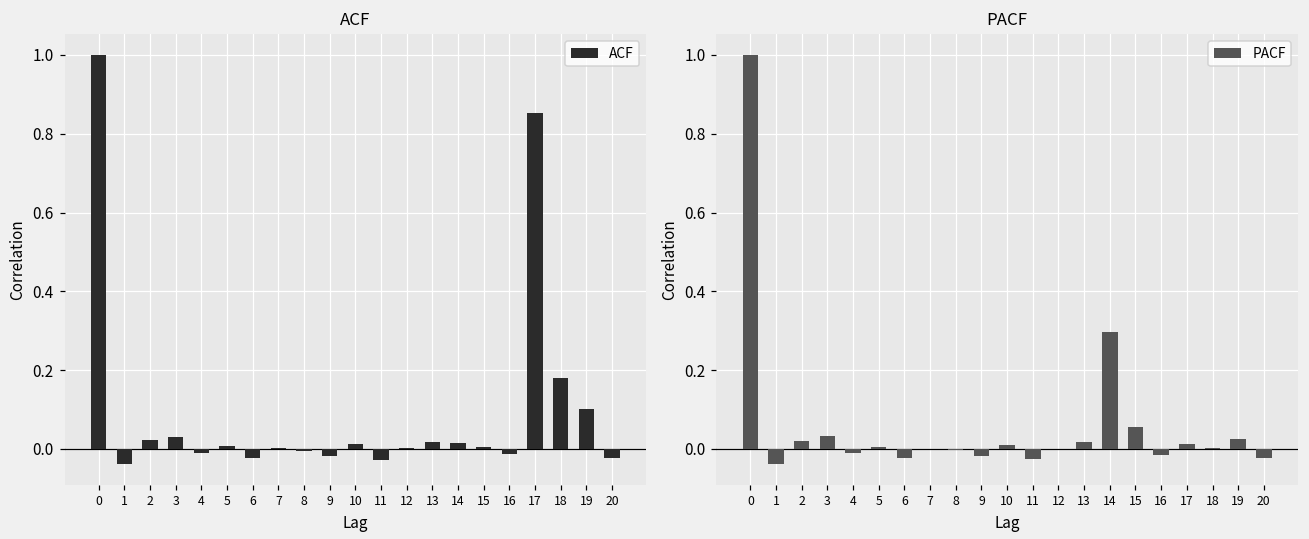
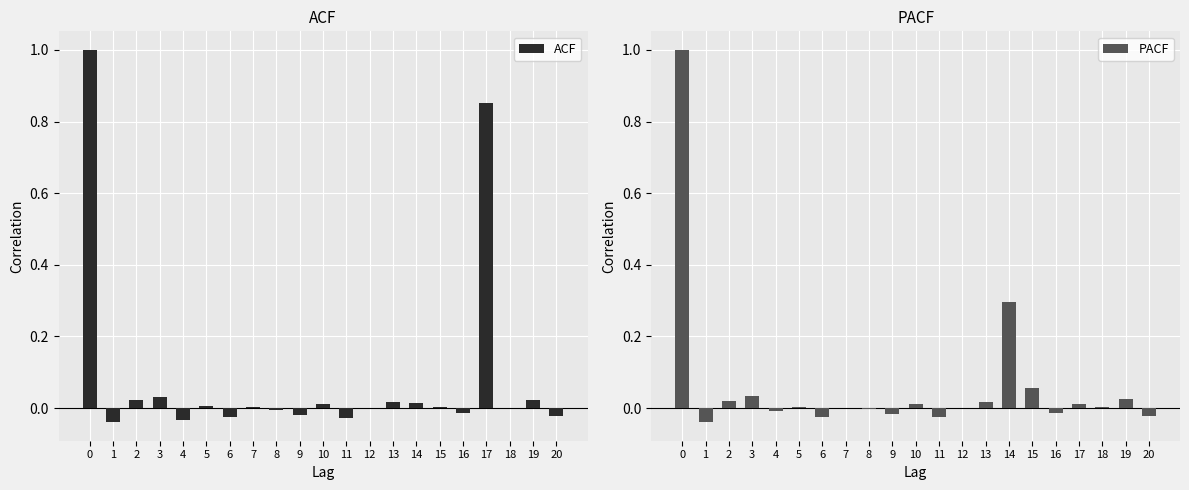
  {
    "ACF": {
      "0": 1.00,
      "1": -0.04,
      "2": 0.02,
      "3": 0.03,
-     "4": -0.01,
+     "4": -0.03,
      "6": -0.02,
      "9": -0.02,
      "10": 0.01,
      "11": -0.03,
      "13": 0.02,
      "14": 0.02,
      "16": -0.01,
      "17": 0.85,
-     "18": 0.18,
-     "19": 0.10,
+     "18": 0.00,
+     "19": 0.02,
      "20": -0.02
    },
    "PACF": {
      "0": 1.00,
      "1": -0.04,
      "2": 0.02,
      "3": 0.03,
      "4": -0.01,
      "6": -0.02,
      "9": -0.02,
      "10": 0.01,
      "11": -0.03,
      "13": 0.02,
      "14": 0.30,
      "15": 0.06,
      "16": -0.01,
      "17": 0.01,
      "19": 0.03,
      "20": -0.02
    }
  }
